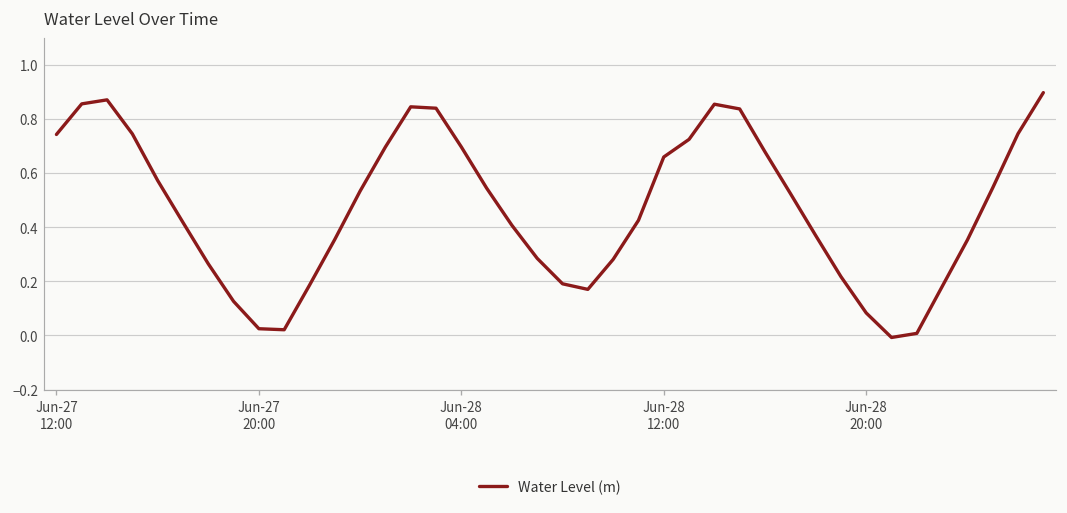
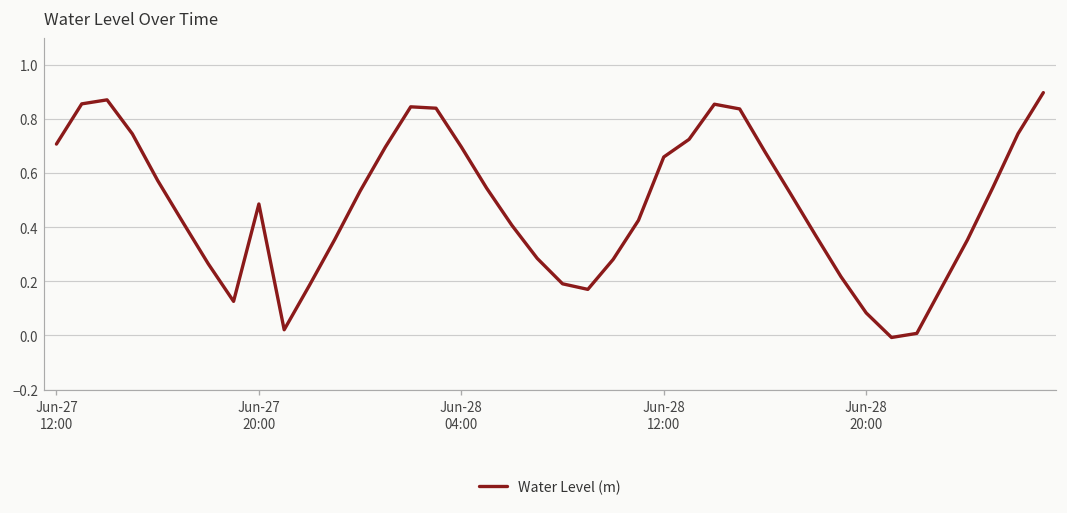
  {
-   "Jun-27 12:00": 0.74,
-   "Jun-27 20:00": 0.02,
+   "Jun-27 12:00": 0.71,
+   "Jun-27 20:00": 0.49,
    "Jun-28 04:00": 0.70,
    "Jun-28 12:00": 0.66,
    "Jun-28 20:00": 0.08
  }
